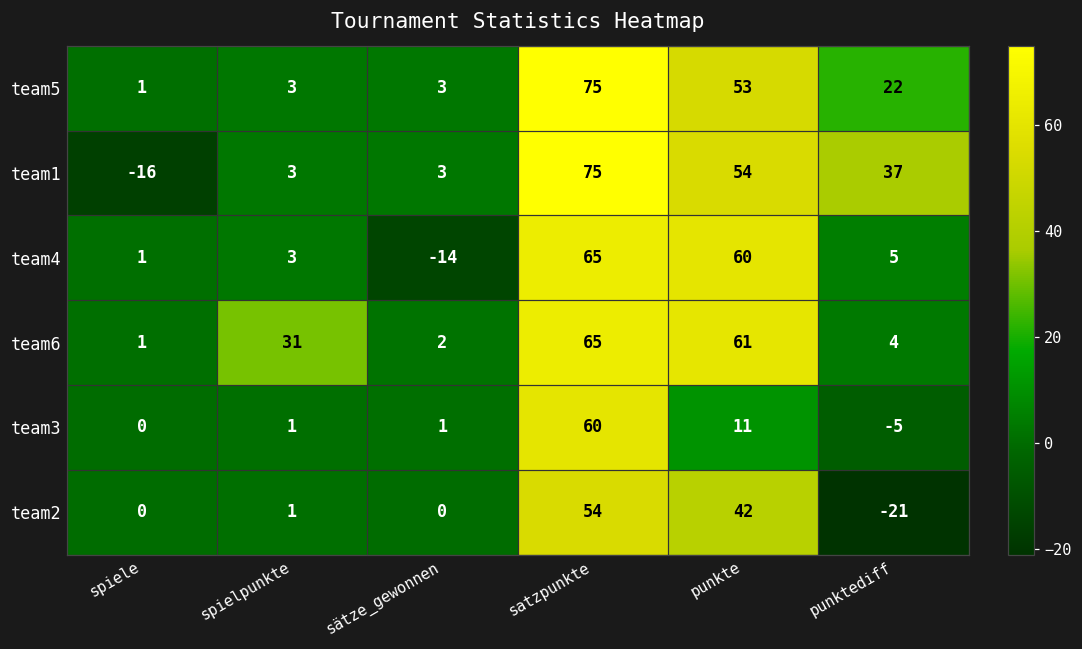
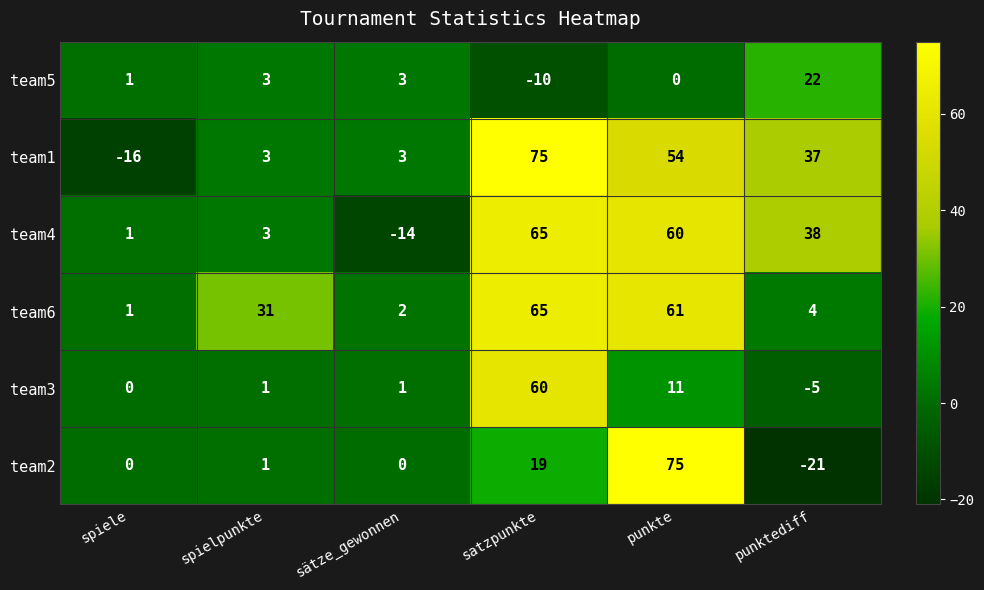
  {
    "team5": {
      "spiele": 1,
      "spielpunkte": 3,
      "sätze_gewonnen": 3,
-     "satzpunkte": 75,
-     "punkte": 53,
+     "satzpunkte": -10,
+     "punkte": 0,
      "punktediff": 22
    },
    "team1": {
      "spiele": -16,
      "spielpunkte": 3,
      "sätze_gewonnen": 3,
      "satzpunkte": 75,
      "punkte": 54,
      "punktediff": 37
    },
    "team4": {
      "spiele": 1,
      "spielpunkte": 3,
      "sätze_gewonnen": -14,
      "satzpunkte": 65,
      "punkte": 60,
-     "punktediff": 5
+     "punktediff": 38
    },
    "team6": {
      "spiele": 1,
      "spielpunkte": 31,
      "sätze_gewonnen": 2,
      "satzpunkte": 65,
      "punkte": 61,
      "punktediff": 4
    },
    "team3": {
      "spiele": 0,
      "spielpunkte": 1,
      "sätze_gewonnen": 1,
      "satzpunkte": 60,
      "punkte": 11,
      "punktediff": -5
    },
    "team2": {
      "spiele": 0,
      "spielpunkte": 1,
      "sätze_gewonnen": 0,
-     "satzpunkte": 54,
-     "punkte": 42,
+     "satzpunkte": 19,
+     "punkte": 75,
      "punktediff": -21
    }
  }
